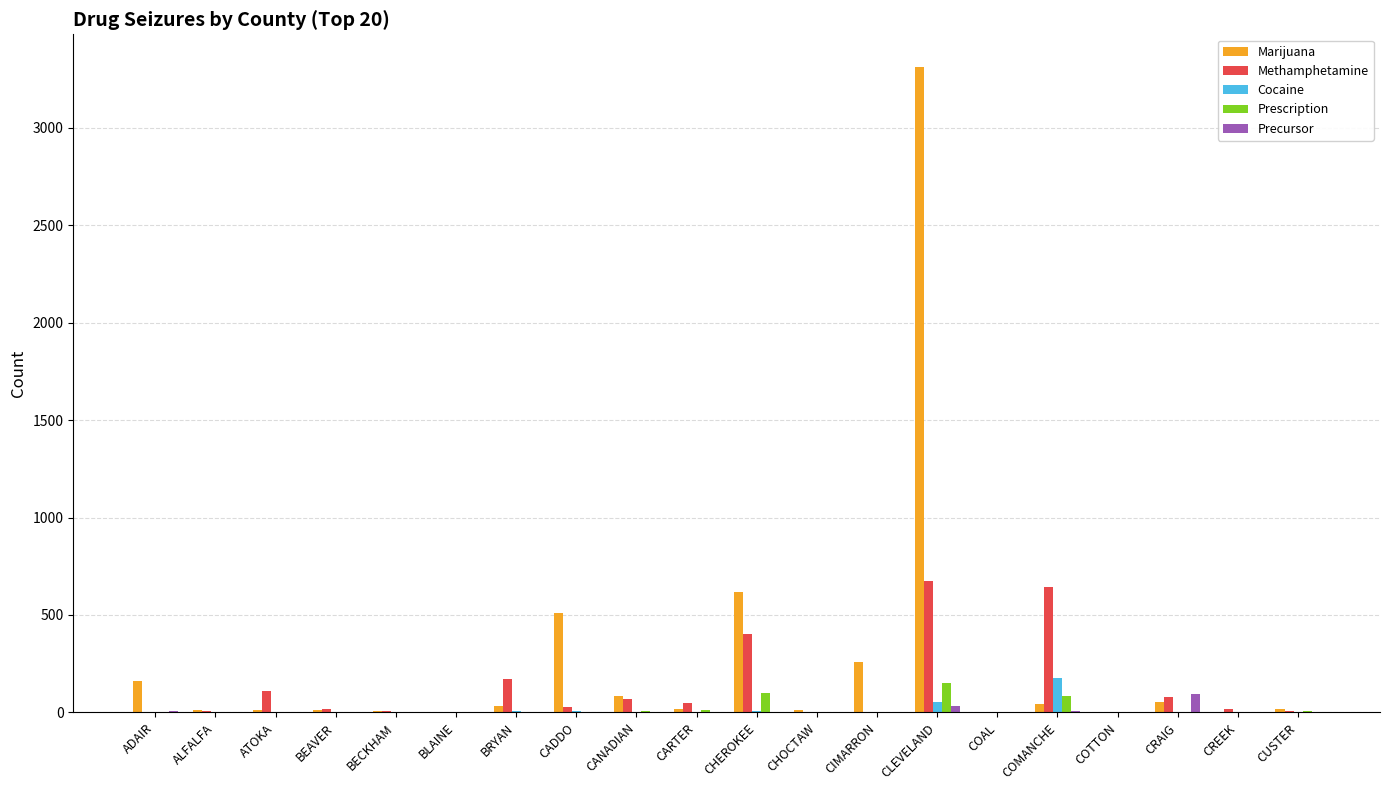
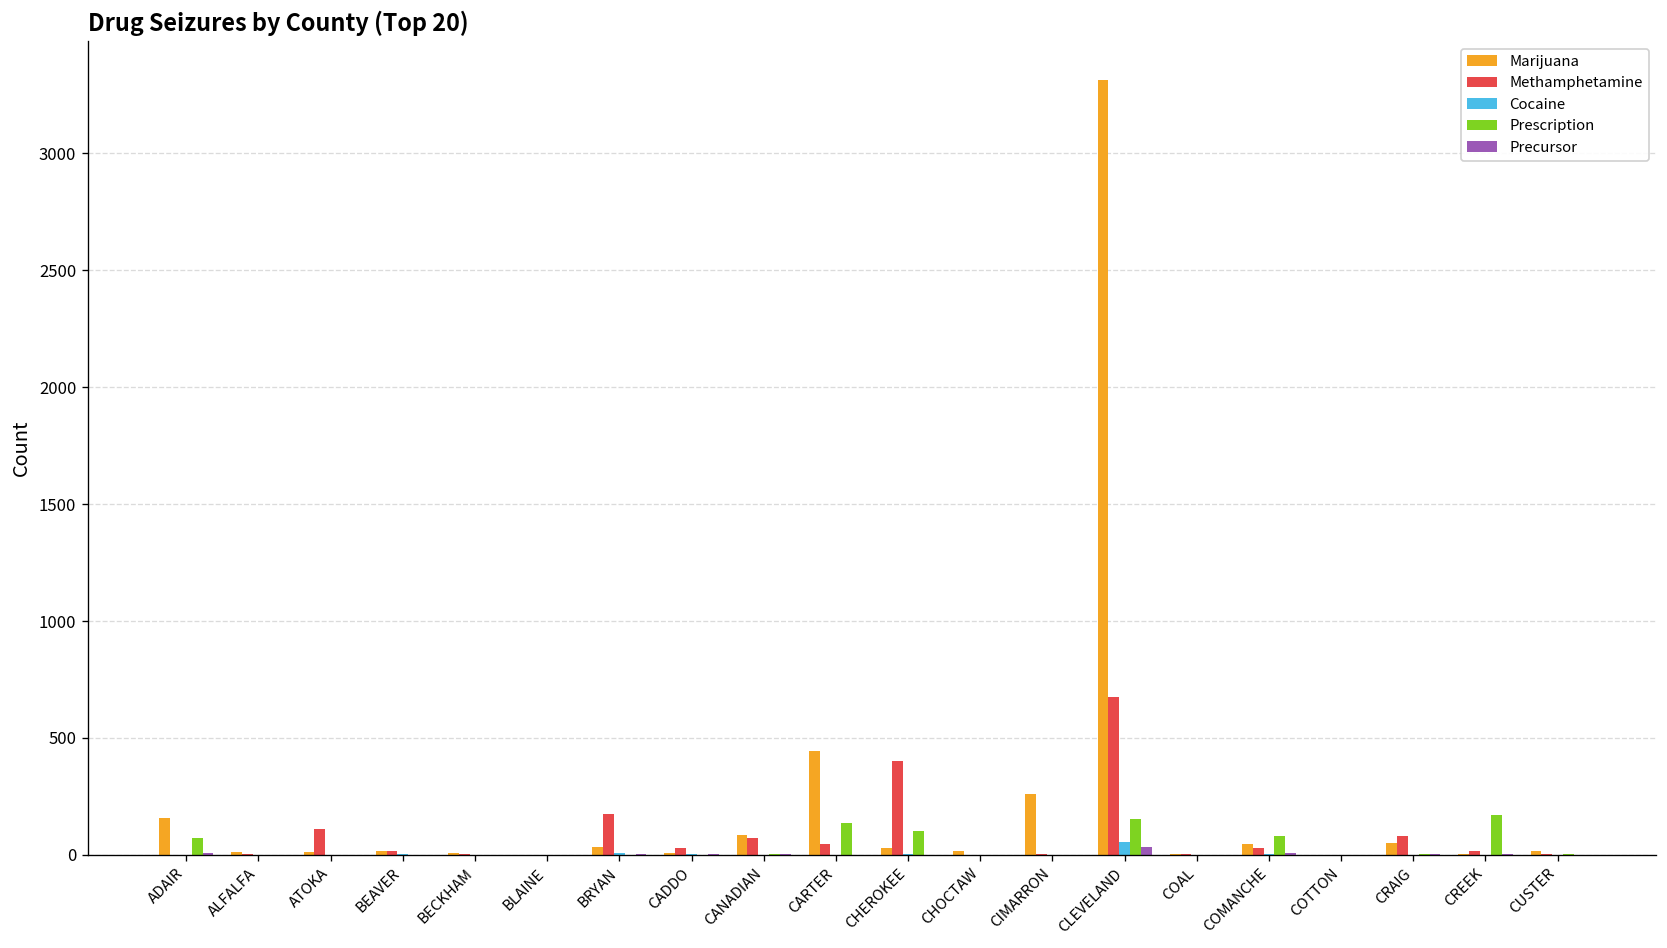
  {
    "Marijuana": {
      "ADAIR": 160,
      "BEAVER": 20,
      "BLAINE": 0,
      "BRYAN": 30,
-     "CADDO": 510,
+     "CADDO": 10,
      "CANADIAN": 90,
-     "CARTER": 20,
-     "CHEROKEE": 620,
+     "CARTER": 450,
+     "CHEROKEE": 30,
      "CHOCTAW": 20,
      "CIMARRON": 260,
      "CLEVELAND": 3310,
      "COMANCHE": 50,
      "CRAIG": 50,
      "CUSTER": 20
    },
    "Methamphetamine": {
      "ADAIR": 0,
      "ATOKA": 110,
      "BEAVER": 20,
      "BLAINE": 0,
      "BRYAN": 170,
      "CADDO": 30,
      "CANADIAN": 70,
      "CARTER": 50,
      "CHEROKEE": 400,
      "CHOCTAW": 0,
      "CLEVELAND": 680,
-     "COMANCHE": 640,
+     "COMANCHE": 30,
      "CRAIG": 80,
      "CREEK": 20
    },
    "Cocaine": {
      "ALFALFA": 0,
      "ATOKA": 0,
      "BECKHAM": 0,
      "BLAINE": 0,
      "CANADIAN": 0,
      "CARTER": 0,
      "CHOCTAW": 0,
      "CIMARRON": 0,
      "CLEVELAND": 50,
      "COAL": 0,
-     "COMANCHE": 180,
+     "COMANCHE": 0,
      "COTTON": 0,
      "CRAIG": 0,
      "CREEK": 0,
      "CUSTER": 0
    },
    "Prescription": {
-     "ADAIR": 0,
+     "ADAIR": 70,
      "ATOKA": 0,
      "BEAVER": 0,
      "BLAINE": 0,
      "BRYAN": 0,
      "CADDO": 0,
-     "CARTER": 10,
+     "CARTER": 140,
      "CHEROKEE": 100,
      "CIMARRON": 0,
      "CLEVELAND": 150,
      "COAL": 0,
      "COMANCHE": 80,
      "COTTON": 0,
-     "CREEK": 0
+     "CREEK": 170
    },
    "Precursor": {
      "ALFALFA": 0,
      "ATOKA": 0,
      "BEAVER": 0,
      "BECKHAM": 0,
      "BLAINE": 0,
      "CARTER": 0,
      "CHEROKEE": 0,
      "CHOCTAW": 0,
      "CIMARRON": 0,
      "CLEVELAND": 40,
      "COAL": 0,
      "COTTON": 0,
-     "CRAIG": 90
+     "CRAIG": 0
    }
  }
